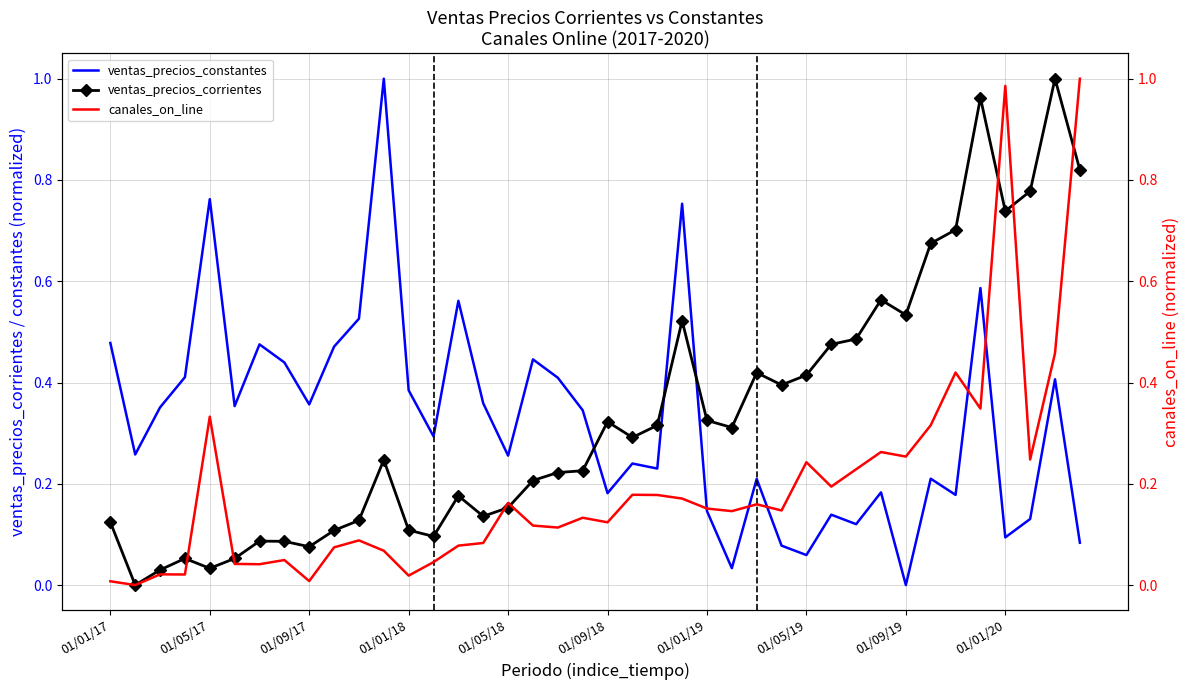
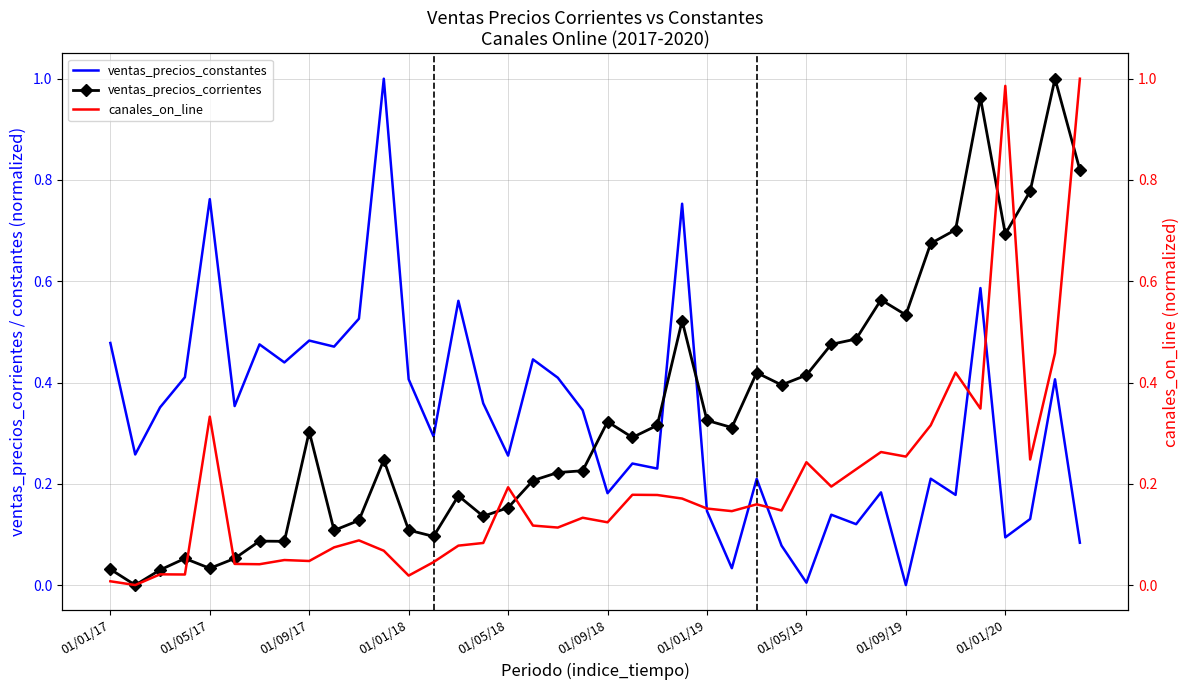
  {
    "ventas_precios_constantes": {
      "01/01/17": 0.48,
      "01/05/17": 0.76,
-     "01/09/17": 0.36,
-     "01/01/18": 0.38,
+     "01/09/17": 0.48,
+     "01/01/18": 0.41,
      "01/05/18": 0.26,
      "01/09/18": 0.18,
      "01/01/19": 0.15,
-     "01/05/19": 0.06,
+     "01/05/19": 0.00,
      "01/09/19": 0.00,
      "01/01/20": 0.09
    },
    "ventas_precios_corrientes": {
-     "01/01/17": 0.12,
+     "01/01/17": 0.03,
      "01/05/17": 0.03,
-     "01/09/17": 0.08,
+     "01/09/17": 0.30,
      "01/01/18": 0.11,
      "01/05/18": 0.15,
      "01/09/18": 0.32,
      "01/01/19": 0.33,
      "01/05/19": 0.41,
      "01/09/19": 0.53,
-     "01/01/20": 0.74
+     "01/01/20": 0.69
    },
    "canales_on_line": {
      "01/01/17": 0.01,
      "01/05/17": 0.33,
-     "01/09/17": 0.01,
+     "01/09/17": 0.05,
      "01/01/18": 0.02,
-     "01/05/18": 0.16,
+     "01/05/18": 0.19,
      "01/09/18": 0.12,
      "01/01/19": 0.15,
      "01/05/19": 0.24,
      "01/09/19": 0.25,
      "01/01/20": 0.99
    }
  }
